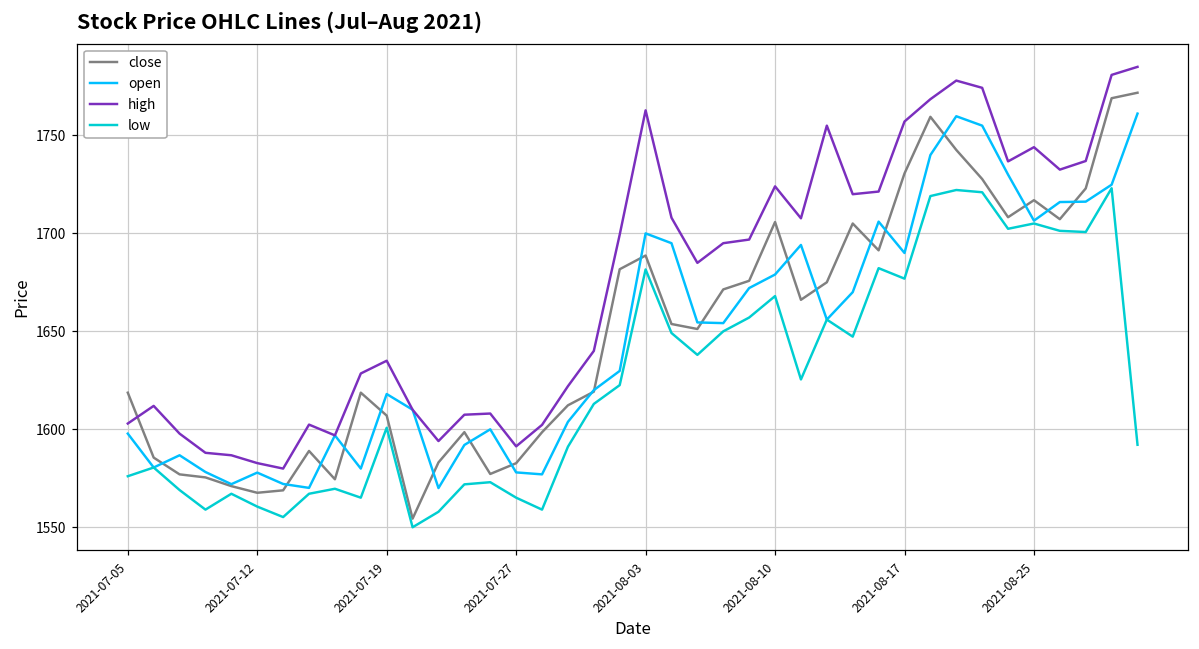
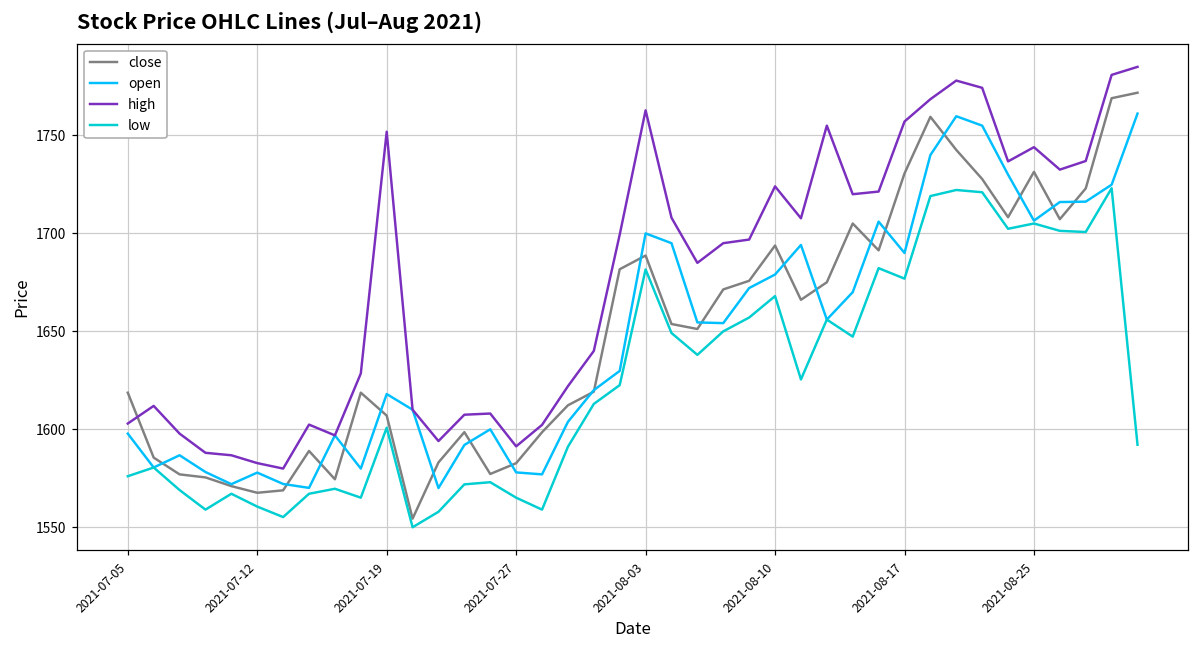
  {
    "close": {
      "2021-07-05": 1619,
      "2021-07-12": 1568,
      "2021-07-19": 1607,
      "2021-07-27": 1583,
      "2021-08-03": 1689,
-     "2021-08-10": 1706,
+     "2021-08-10": 1694,
      "2021-08-17": 1731,
-     "2021-08-25": 1717
+     "2021-08-25": 1731
    },
    "high": {
      "2021-07-05": 1603,
      "2021-07-12": 1583,
-     "2021-07-19": 1635,
+     "2021-07-19": 1752,
      "2021-07-27": 1591,
      "2021-08-03": 1763,
      "2021-08-10": 1724,
      "2021-08-17": 1757,
      "2021-08-25": 1744
    }
  }
